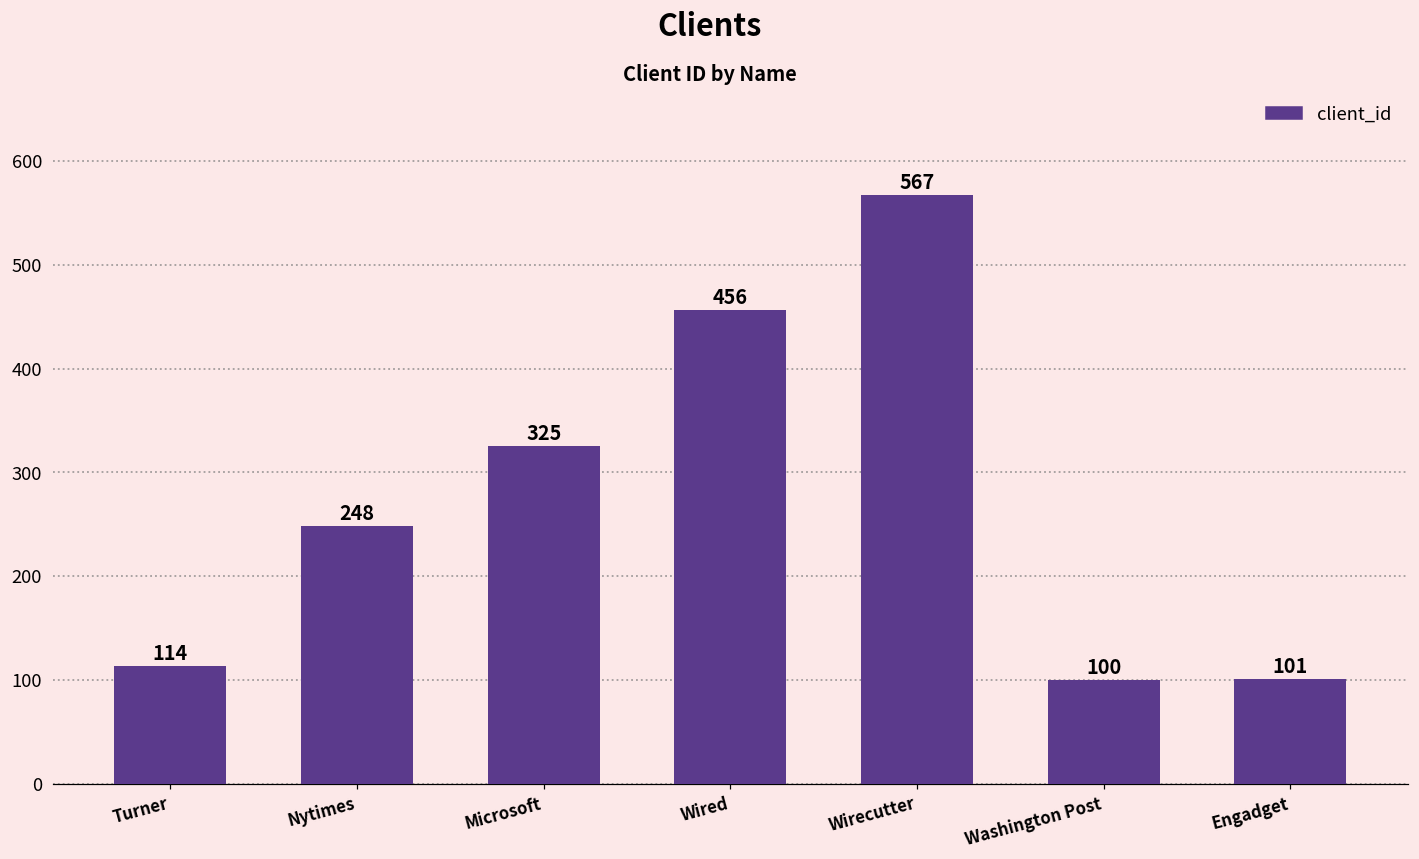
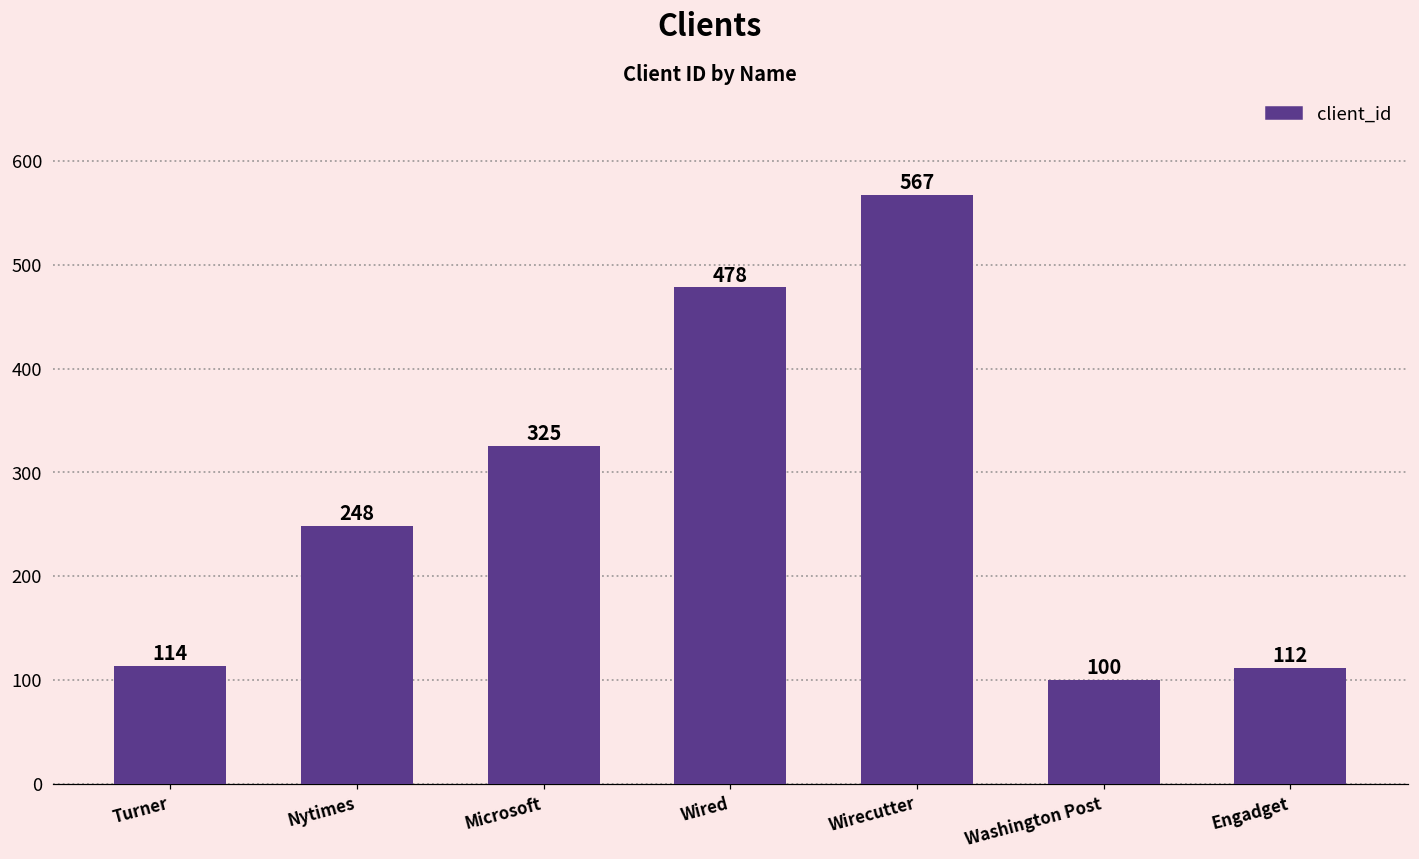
  {
    "Turner": 114,
    "Nytimes": 248,
    "Microsoft": 325,
-   "Wired": 456,
+   "Wired": 478,
    "Wirecutter": 567,
    "Washington Post": 100,
-   "Engadget": 101
+   "Engadget": 112
  }
